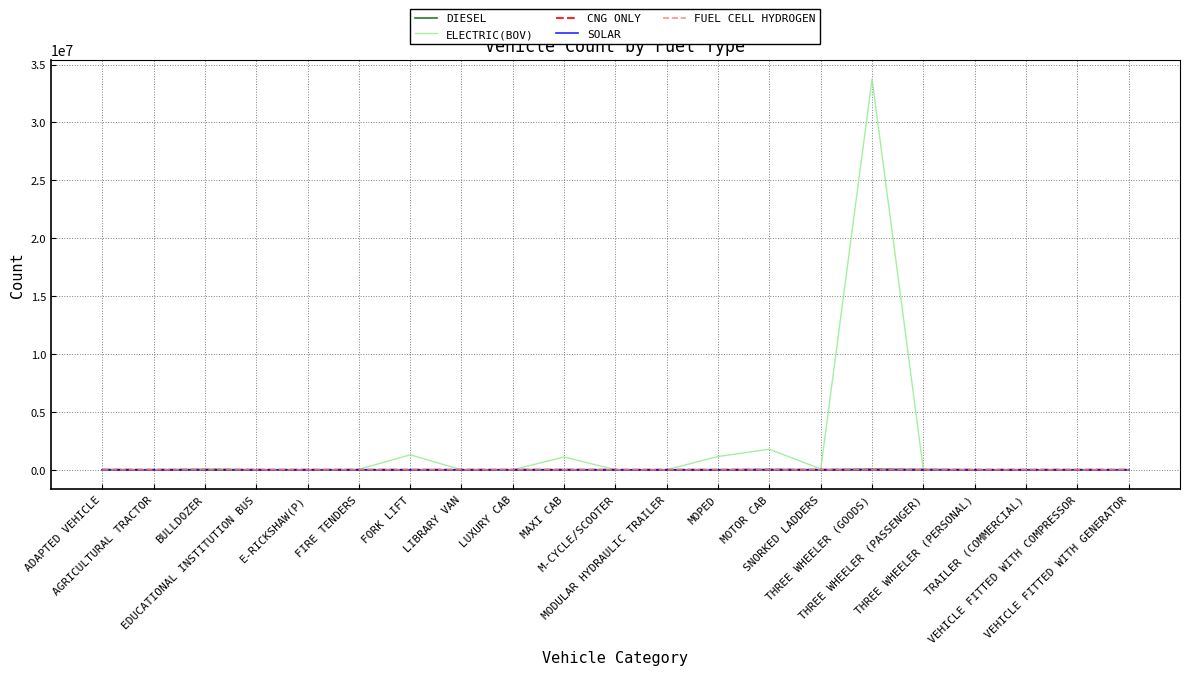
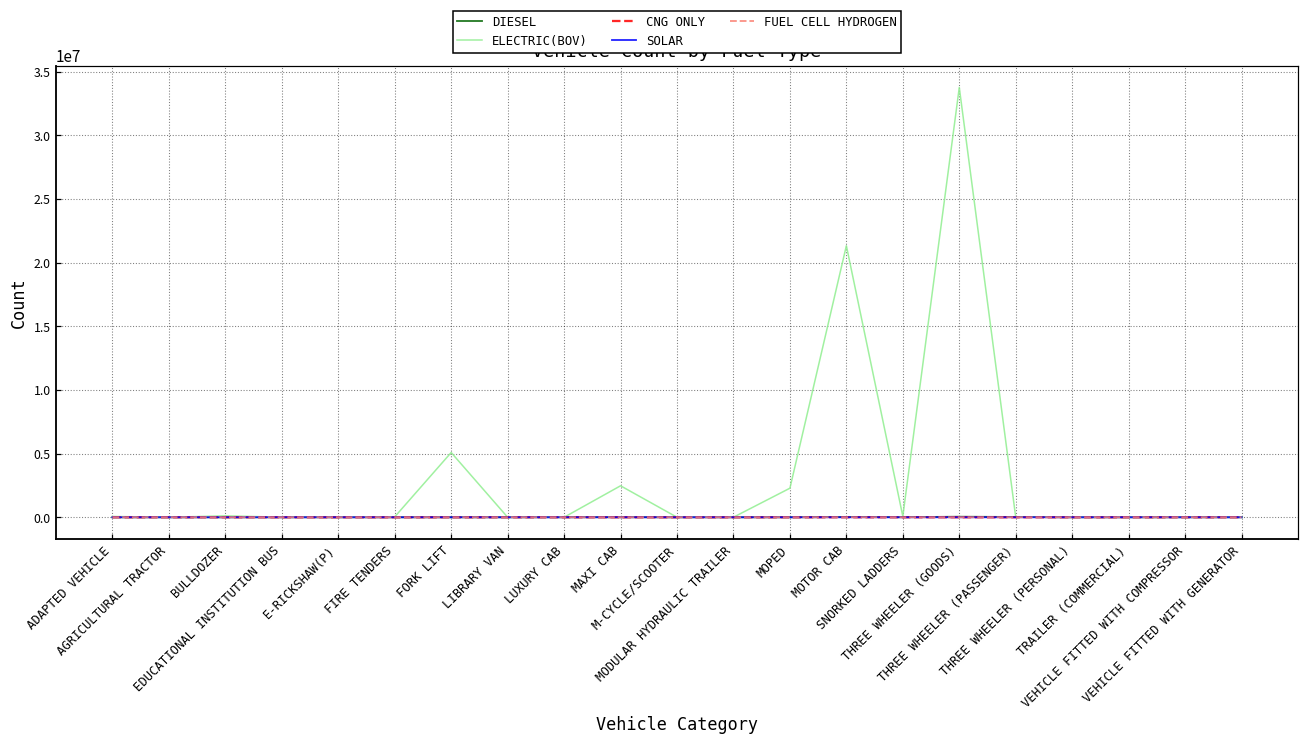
  {
    "ELECTRIC(BOV)": {
-     "FORK LIFT": 1300000,
-     "MAXI CAB": 1100000,
-     "MOPED": 1100000,
-     "MOTOR CAB": 1800000,
+     "FORK LIFT": 5100000,
+     "MAXI CAB": 2500000,
+     "MOPED": 2300000,
+     "MOTOR CAB": 21300000,
      "THREE WHEELER (GOODS)": 33800000
    }
  }
